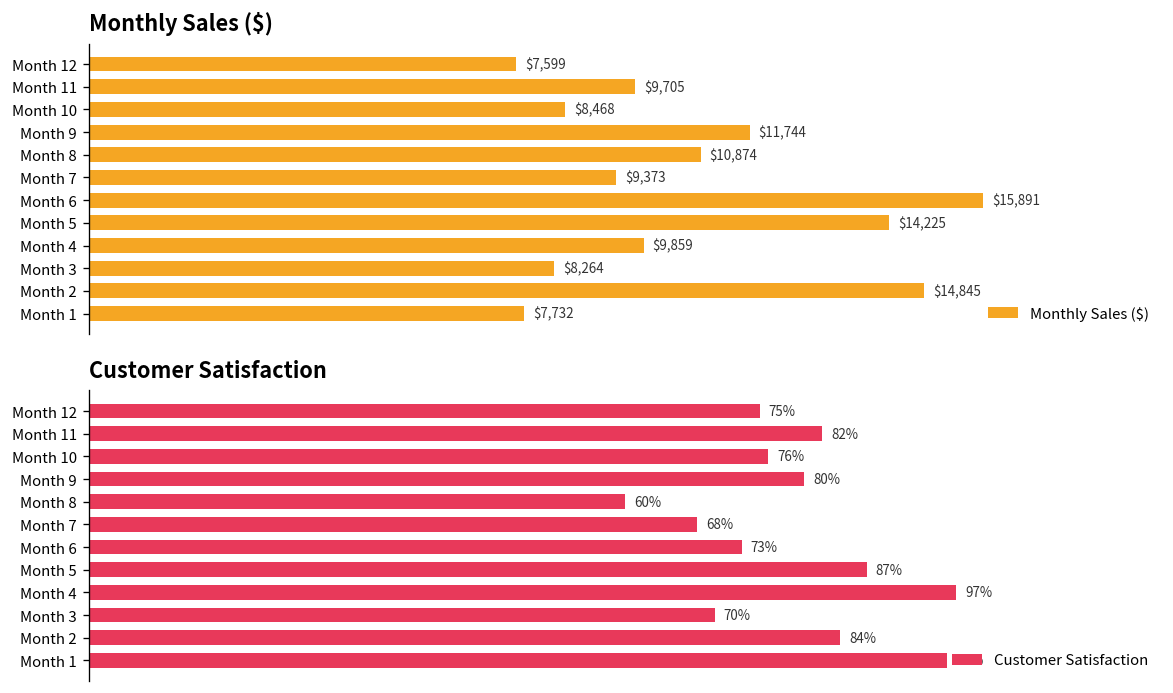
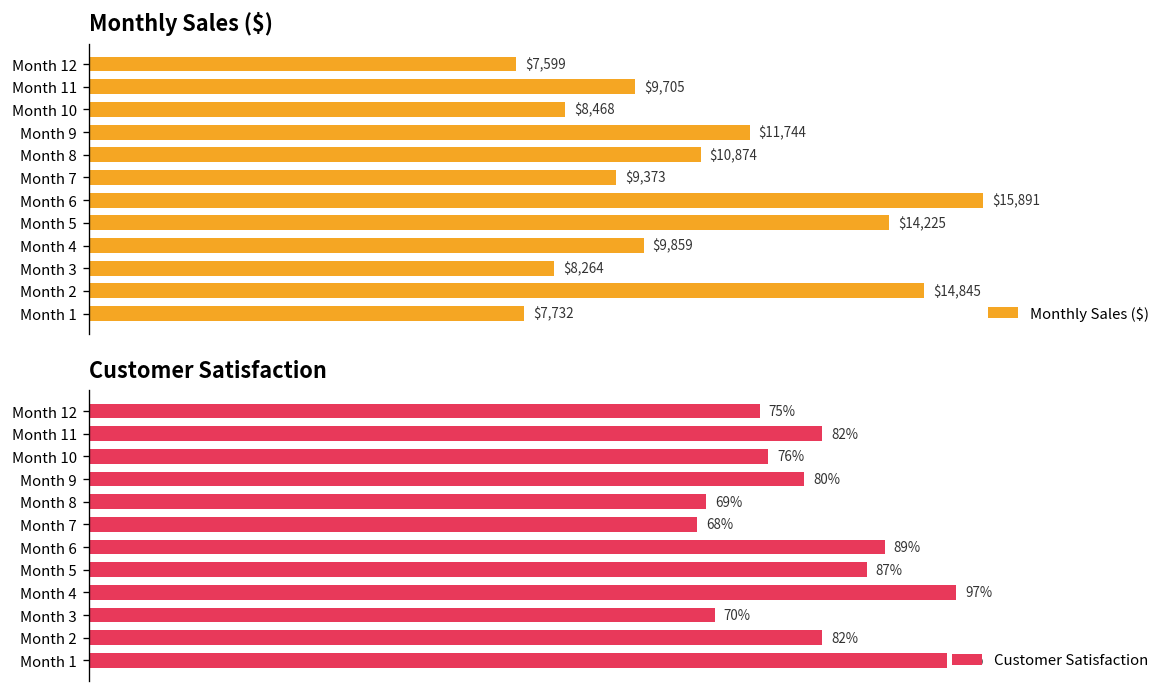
  {
    "Customer Satisfaction": {
      "Month 12": "75%",
      "Month 11": "82%",
      "Month 10": "76%",
      "Month 9": "80%",
-     "Month 8": "60%",
+     "Month 8": "69%",
      "Month 7": "68%",
-     "Month 6": "73%",
+     "Month 6": "89%",
      "Month 5": "87%",
      "Month 4": "97%",
      "Month 3": "70%",
-     "Month 2": "84%",
+     "Month 2": "82%",
      "Month 1": "96%"
    }
  }
